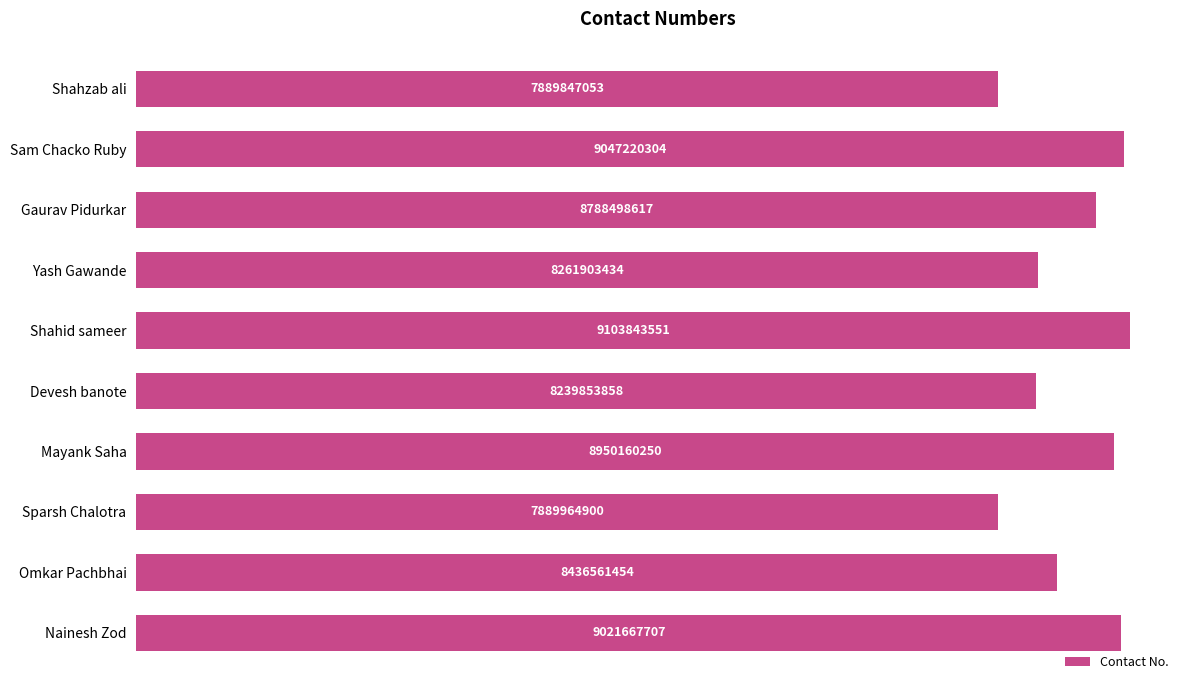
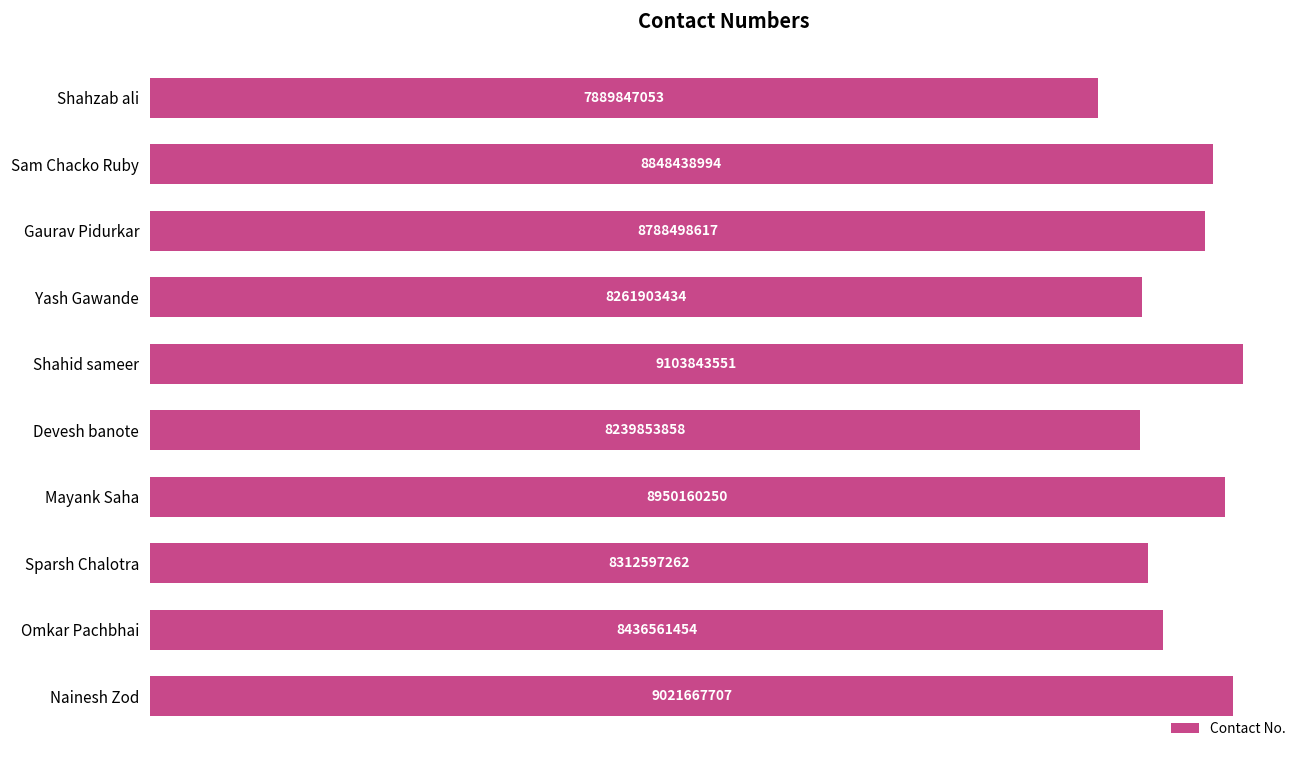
  {
    "Shahzab ali": 7889847053,
-   "Sam Chacko Ruby": 9047220304,
+   "Sam Chacko Ruby": 8848438994,
    "Gaurav Pidurkar": 8788498617,
    "Yash Gawande": 8261903434,
    "Shahid sameer": 9103843551,
    "Devesh banote": 8239853858,
    "Mayank Saha": 8950160250,
-   "Sparsh Chalotra": 7889964900,
+   "Sparsh Chalotra": 8312597262,
    "Omkar Pachbhai": 8436561454,
    "Nainesh Zod": 9021667707
  }
